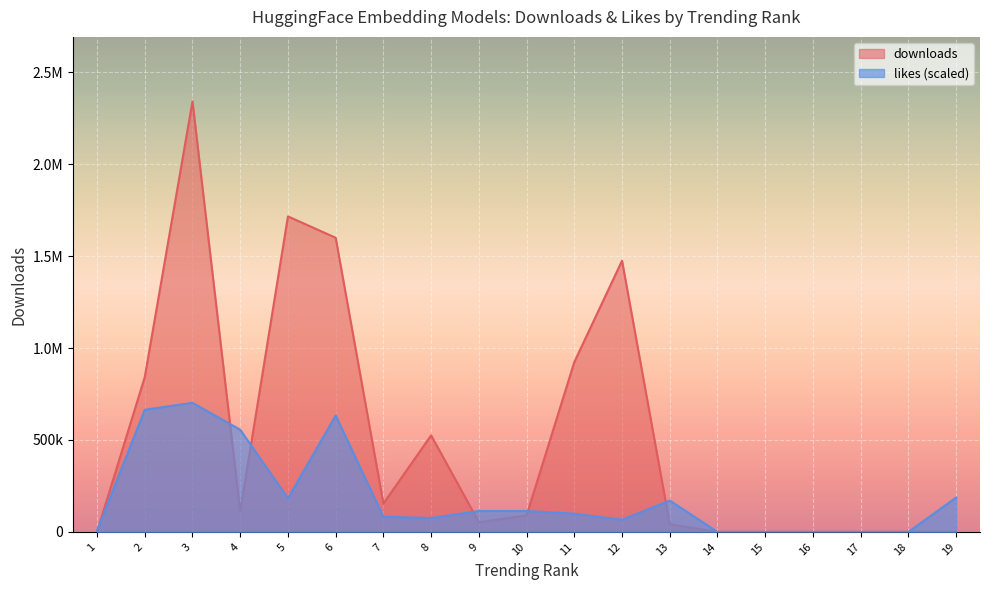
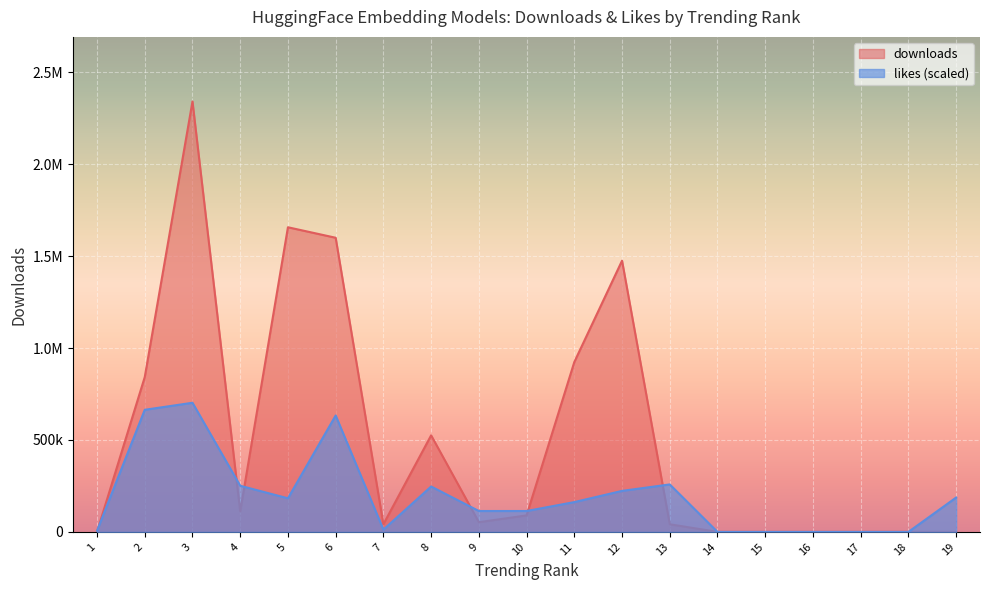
  {
    "downloads": {
      "2": 840000,
      "3": 2340000,
      "4": 110000,
-     "5": 1720000,
+     "5": 1660000,
      "6": 1600000,
-     "7": 150000,
+     "7": 40000,
      "8": 530000,
      "9": 50000,
      "10": 90000,
      "11": 920000,
      "12": 1480000,
      "13": 40000,
      "19": 0
    },
    "likes (scaled)": {
      "2": 660000,
      "3": 700000,
-     "4": 560000,
+     "4": 250000,
      "5": 180000,
      "6": 630000,
-     "7": 80000,
-     "8": 80000,
+     "7": 10000,
+     "8": 250000,
      "9": 110000,
      "10": 110000,
-     "11": 100000,
-     "12": 70000,
-     "13": 170000,
+     "11": 160000,
+     "12": 220000,
+     "13": 260000,
      "19": 190000
    }
  }
